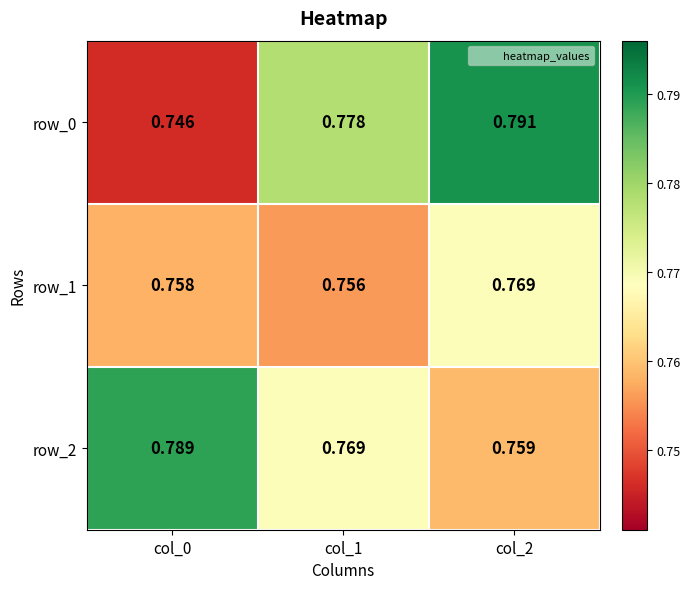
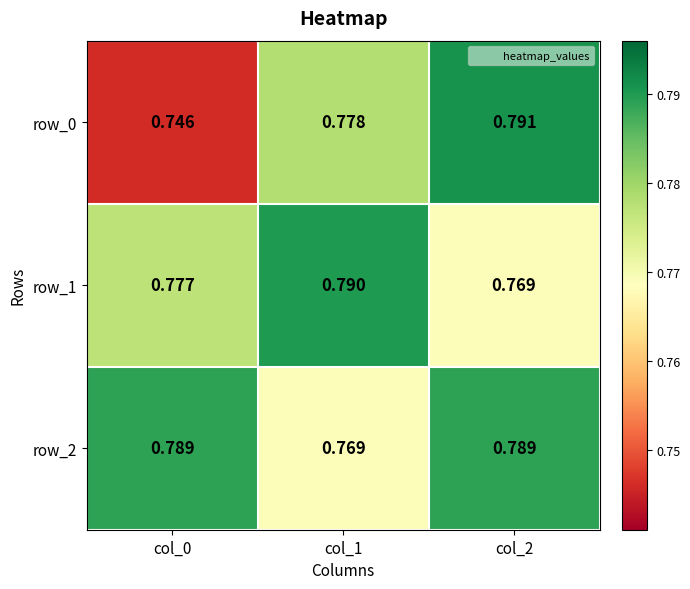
  {
    "row_0": {
      "col_0": 0.746,
      "col_1": 0.778,
      "col_2": 0.791
    },
    "row_1": {
-     "col_0": 0.758,
-     "col_1": 0.756,
+     "col_0": 0.777,
+     "col_1": 0.790,
      "col_2": 0.769
    },
    "row_2": {
      "col_0": 0.789,
      "col_1": 0.769,
-     "col_2": 0.759
+     "col_2": 0.789
    }
  }
